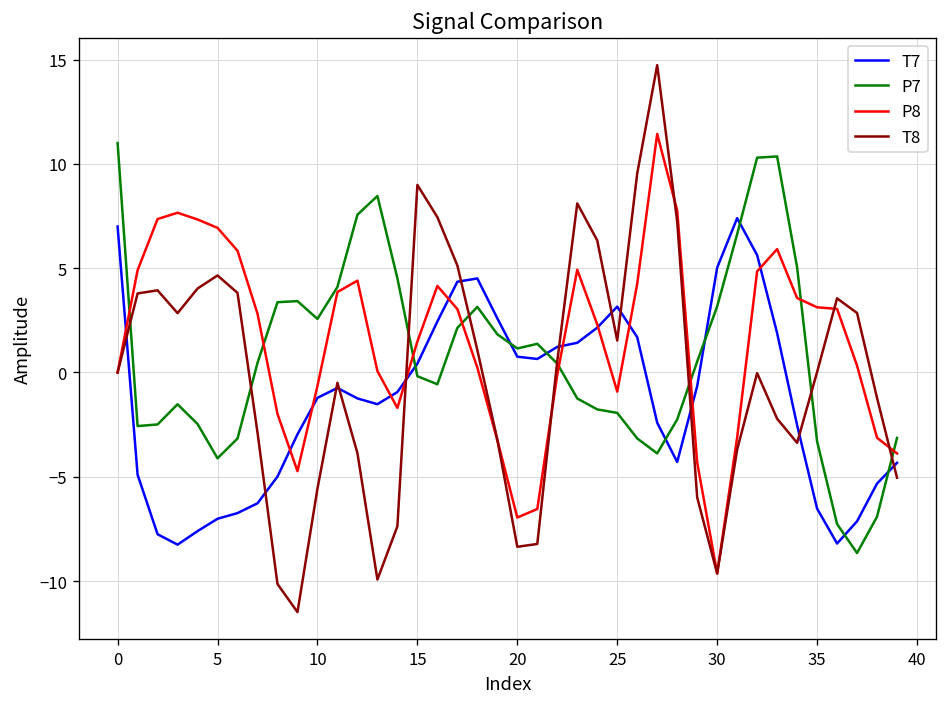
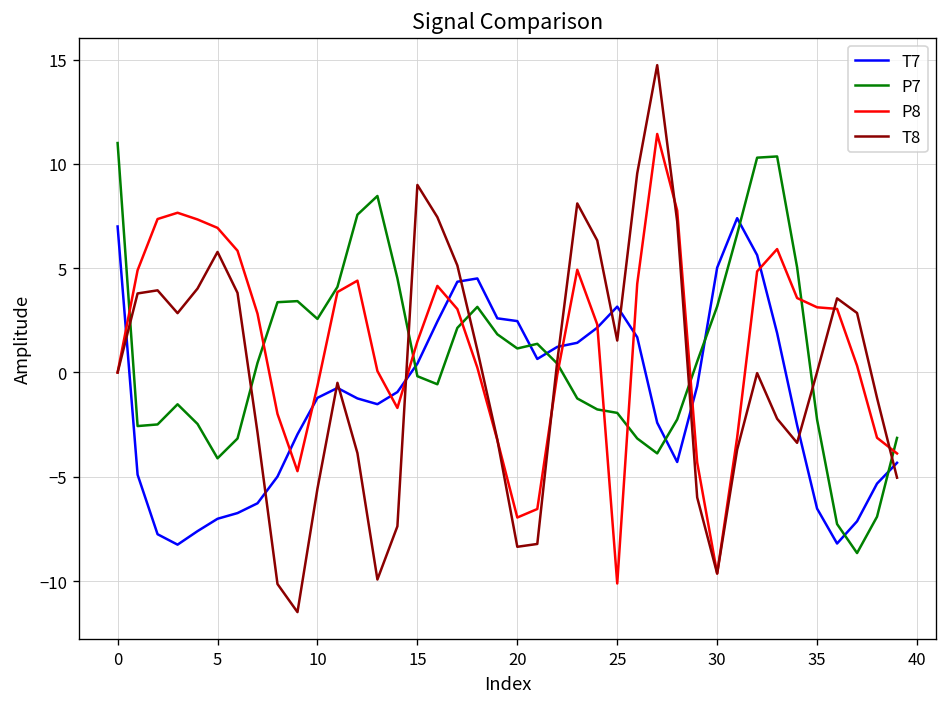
  {
    "T7": {
      "0": 7.0,
      "5": -7.0,
      "10": -1.2,
      "15": 0.4,
-     "20": 0.8,
+     "20": 2.5,
      "25": 3.2,
      "30": 5.0,
      "35": -6.5
    },
    "P7": {
      "0": 11.0,
      "5": -4.1,
      "10": 2.6,
      "15": -0.2,
      "20": 1.2,
      "25": -1.9,
      "30": 3.2,
-     "35": -3.3
+     "35": -2.3
    },
    "P8": {
      "5": 6.9,
      "10": -0.6,
      "15": 1.5,
      "20": -7.0,
-     "25": -0.9,
+     "25": -10.1,
      "35": 3.1
    },
    "T8": {
-     "5": 4.7,
+     "5": 5.8,
      "10": -5.6,
      "15": 9.0,
      "20": -8.4,
      "25": 1.5,
      "35": 0.0
    }
  }
